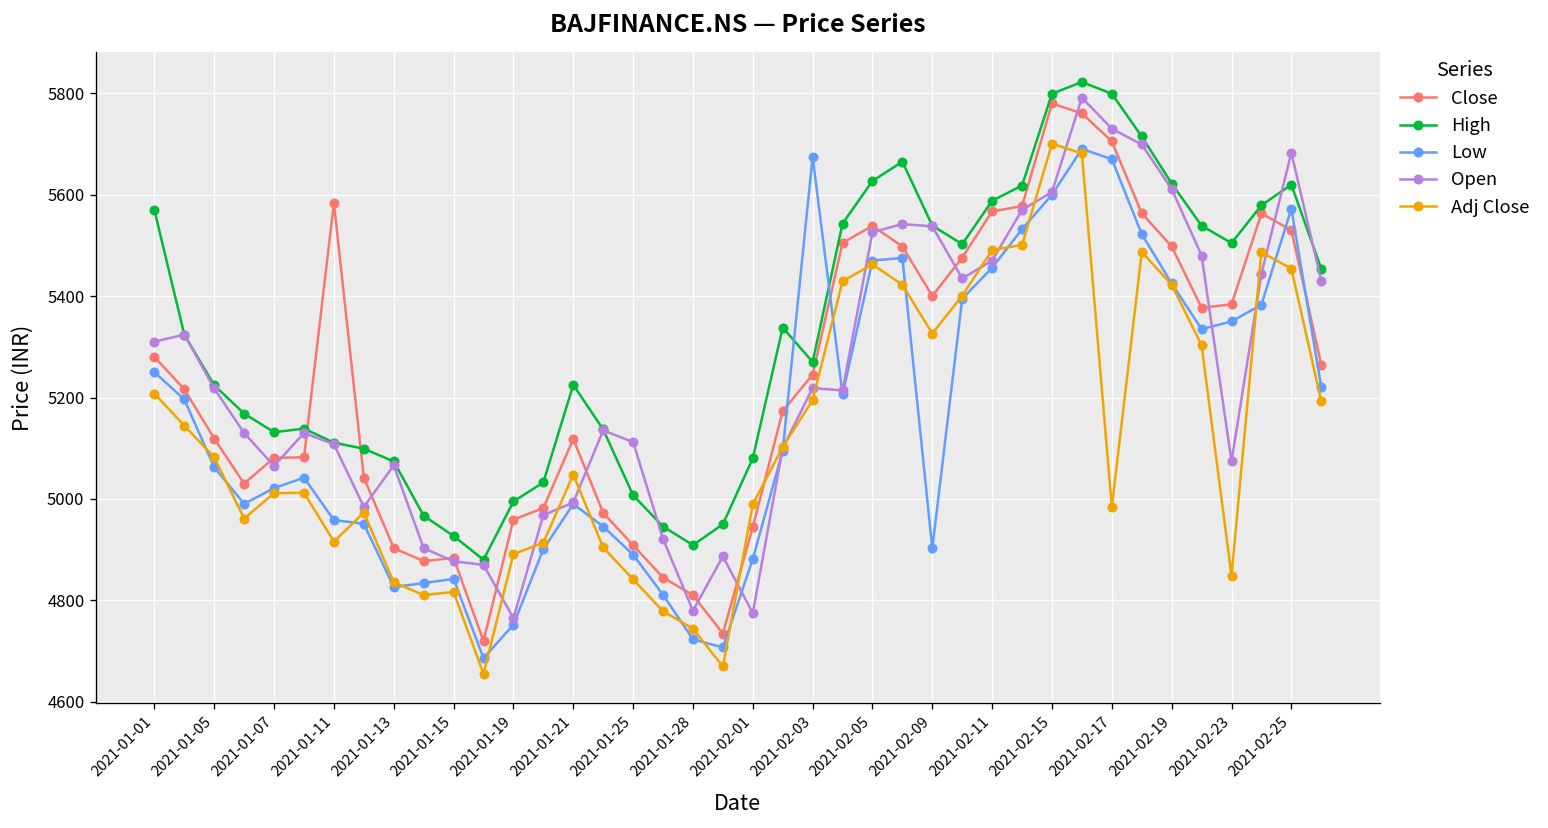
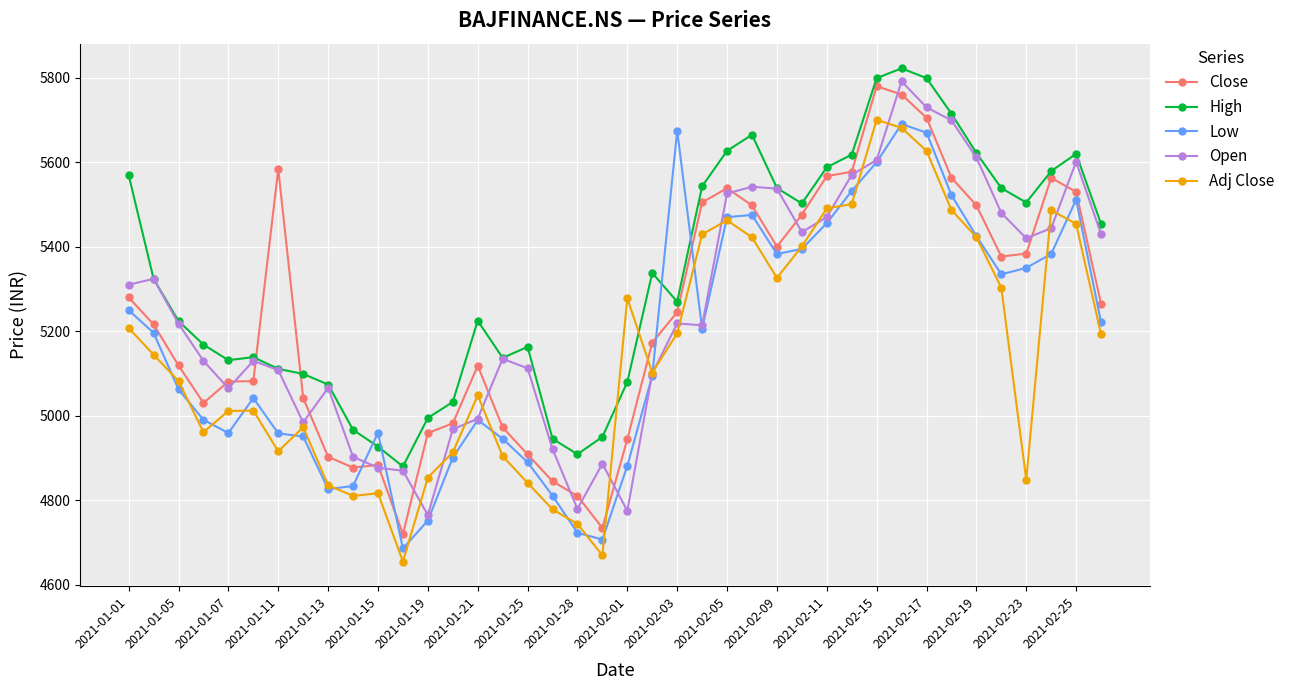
  {
    "Close": {
      "2021-01-01": 5280,
      "2021-01-05": 5120,
      "2021-01-07": 5080,
      "2021-01-11": 5580,
      "2021-01-13": 4900,
      "2021-01-15": 4880,
      "2021-01-19": 4960,
      "2021-01-21": 5120,
      "2021-01-25": 4910,
      "2021-01-28": 4810,
      "2021-02-01": 4940,
      "2021-02-03": 5250,
      "2021-02-05": 5540,
      "2021-02-09": 5400,
      "2021-02-11": 5570,
      "2021-02-15": 5780,
      "2021-02-17": 5710,
      "2021-02-19": 5500,
      "2021-02-23": 5380,
      "2021-02-25": 5530
    },
    "High": {
      "2021-01-01": 5570,
      "2021-01-05": 5220,
      "2021-01-07": 5130,
      "2021-01-13": 5070,
      "2021-01-15": 4930,
      "2021-01-19": 4990,
      "2021-01-21": 5230,
-     "2021-01-25": 5010,
+     "2021-01-25": 5160,
      "2021-01-28": 4910,
      "2021-02-01": 5080,
      "2021-02-03": 5270,
      "2021-02-05": 5630,
      "2021-02-11": 5590,
      "2021-02-15": 5800,
      "2021-02-17": 5800,
      "2021-02-19": 5620,
      "2021-02-23": 5500,
      "2021-02-25": 5620
    },
    "Low": {
      "2021-01-01": 5250,
      "2021-01-05": 5060,
-     "2021-01-07": 5020,
+     "2021-01-07": 4960,
      "2021-01-11": 4960,
      "2021-01-13": 4830,
-     "2021-01-15": 4840,
+     "2021-01-15": 4960,
      "2021-01-19": 4750,
      "2021-01-25": 4890,
      "2021-01-28": 4720,
      "2021-02-01": 4880,
      "2021-02-03": 5670,
      "2021-02-05": 5470,
-     "2021-02-09": 4900,
+     "2021-02-09": 5380,
      "2021-02-11": 5460,
      "2021-02-17": 5670,
      "2021-02-23": 5350,
-     "2021-02-25": 5570
+     "2021-02-25": 5510
    },
    "Open": {
      "2021-01-01": 5310,
      "2021-01-05": 5220,
      "2021-01-07": 5070,
      "2021-01-13": 5070,
      "2021-01-15": 4880,
      "2021-01-19": 4770,
      "2021-01-25": 5110,
      "2021-01-28": 4780,
      "2021-02-01": 4780,
      "2021-02-03": 5220,
      "2021-02-05": 5530,
      "2021-02-11": 5470,
      "2021-02-17": 5730,
      "2021-02-19": 5610,
-     "2021-02-23": 5070,
-     "2021-02-25": 5680
+     "2021-02-23": 5420,
+     "2021-02-25": 5600
    },
    "Adj Close": {
      "2021-01-01": 5210,
      "2021-01-05": 5080,
      "2021-01-07": 5010,
      "2021-01-11": 4920,
      "2021-01-13": 4840,
      "2021-01-15": 4820,
-     "2021-01-19": 4890,
+     "2021-01-19": 4850,
      "2021-01-21": 5050,
      "2021-01-25": 4840,
      "2021-01-28": 4740,
-     "2021-02-01": 4990,
+     "2021-02-01": 5280,
      "2021-02-03": 5190,
      "2021-02-05": 5460,
      "2021-02-09": 5330,
      "2021-02-11": 5490,
      "2021-02-15": 5700,
-     "2021-02-17": 4980,
+     "2021-02-17": 5630,
      "2021-02-23": 4850,
      "2021-02-25": 5450
    }
  }
